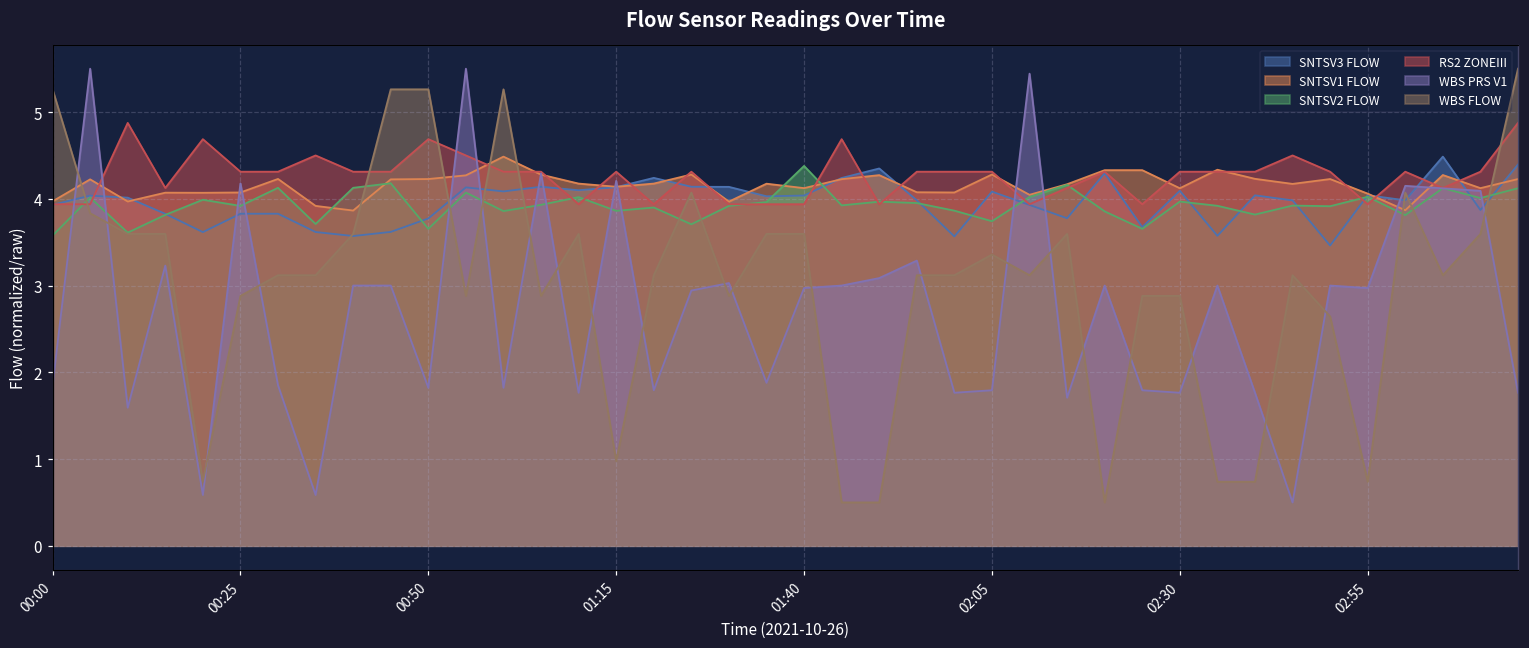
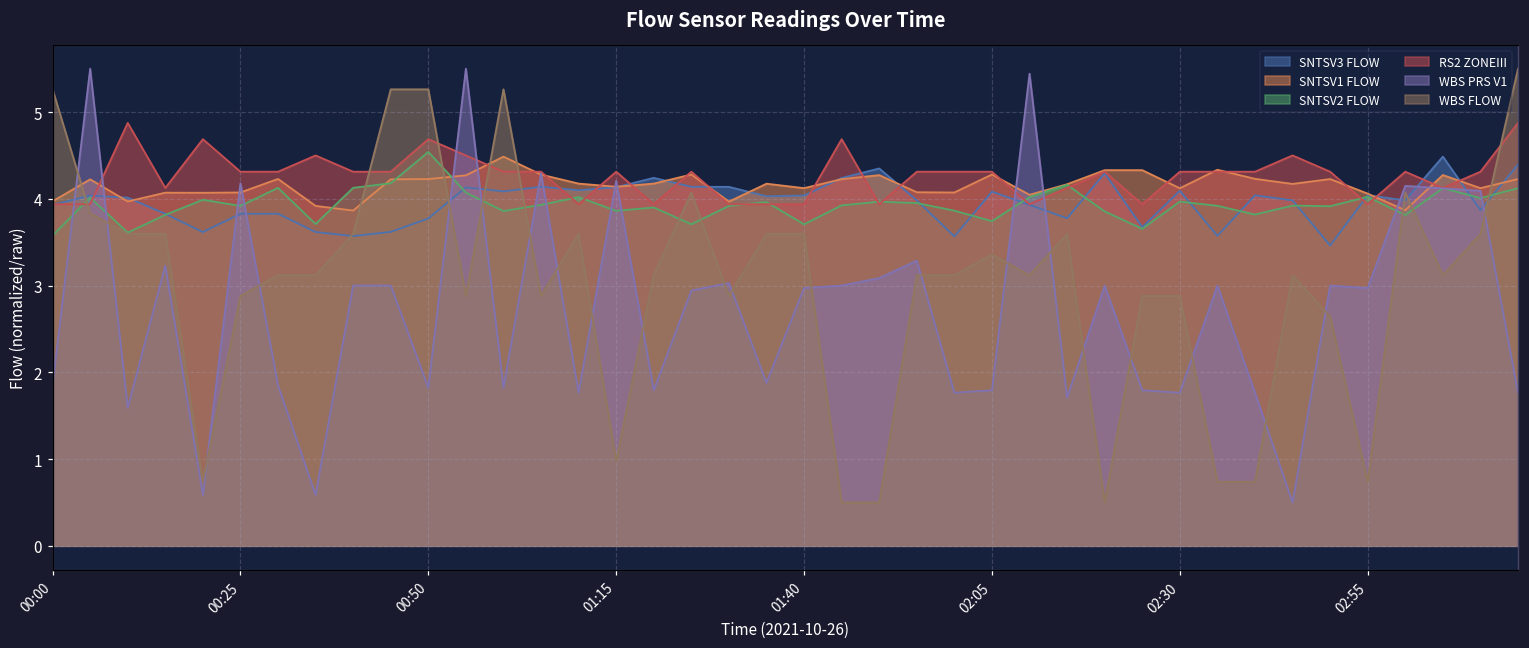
  {
    "SNTSV2 FLOW": {
      "00:00": 3.6,
      "00:25": 3.9,
-     "00:50": 3.7,
+     "00:50": 4.5,
      "01:15": 3.9,
-     "01:40": 4.4,
+     "01:40": 3.7,
      "02:05": 3.7,
      "02:30": 4.0
    }
  }
